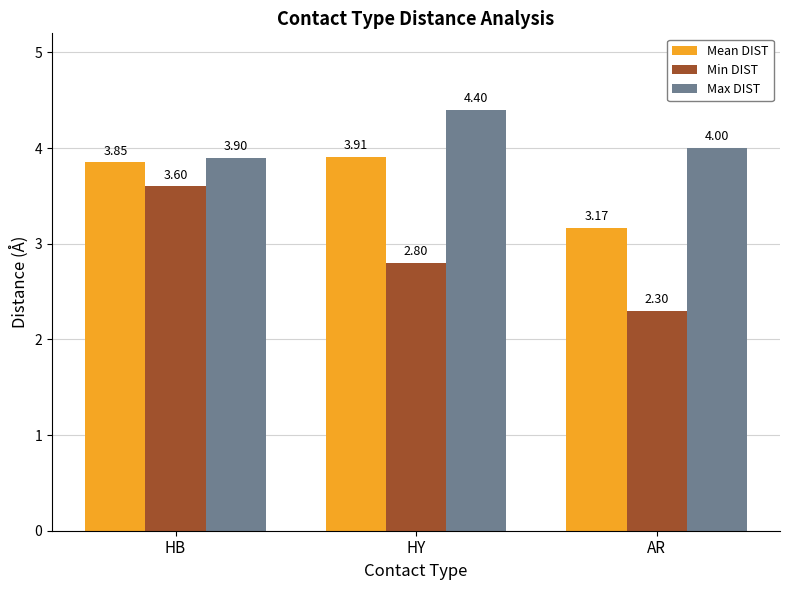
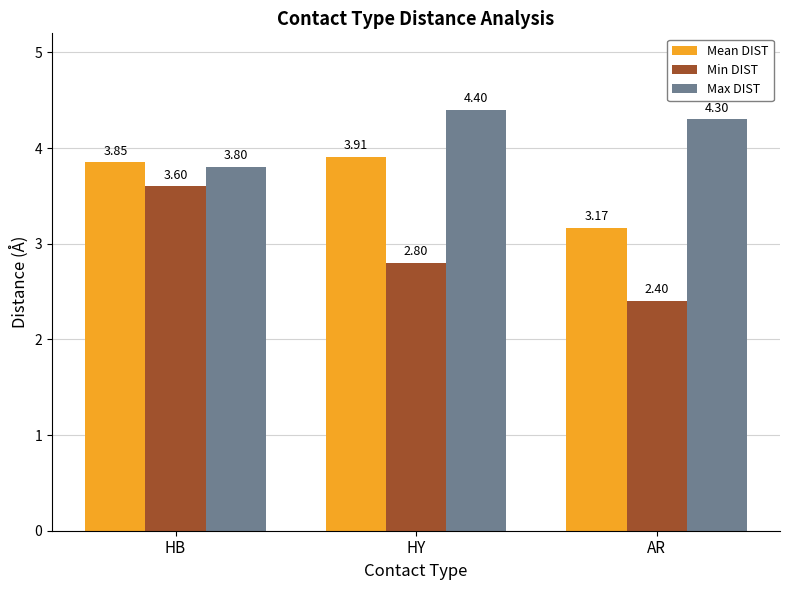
  {
    "Mean DIST": {
      "HB": 3.85,
      "HY": 3.91,
      "AR": 3.17
    },
    "Min DIST": {
      "HB": 3.60,
      "HY": 2.80,
-     "AR": 2.30
+     "AR": 2.40
    },
    "Max DIST": {
-     "HB": 3.90,
+     "HB": 3.80,
      "HY": 4.40,
-     "AR": 4.00
+     "AR": 4.30
    }
  }
